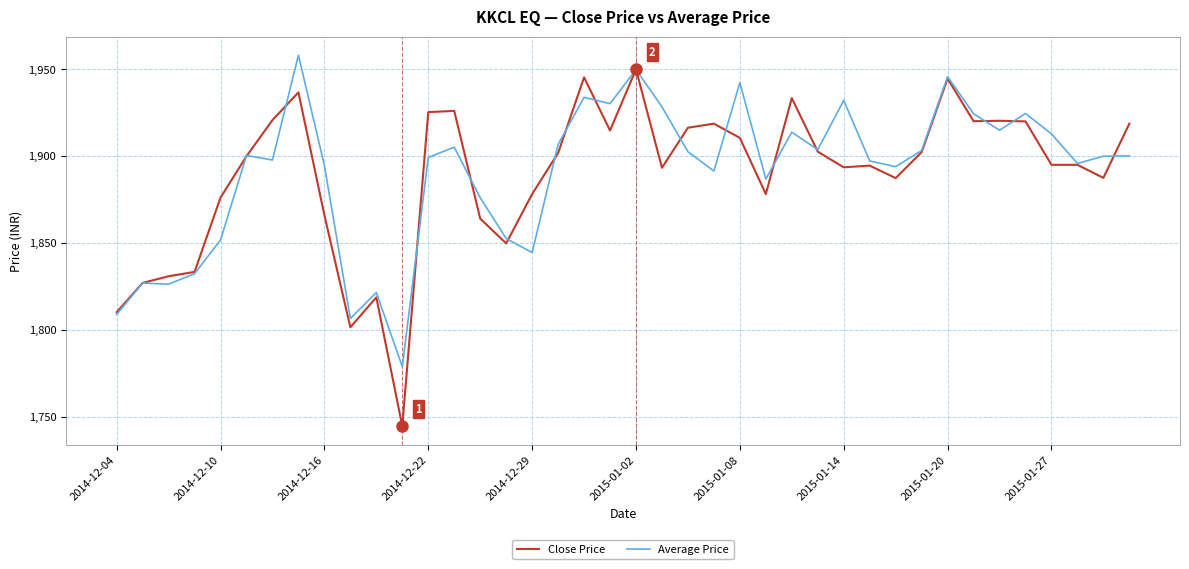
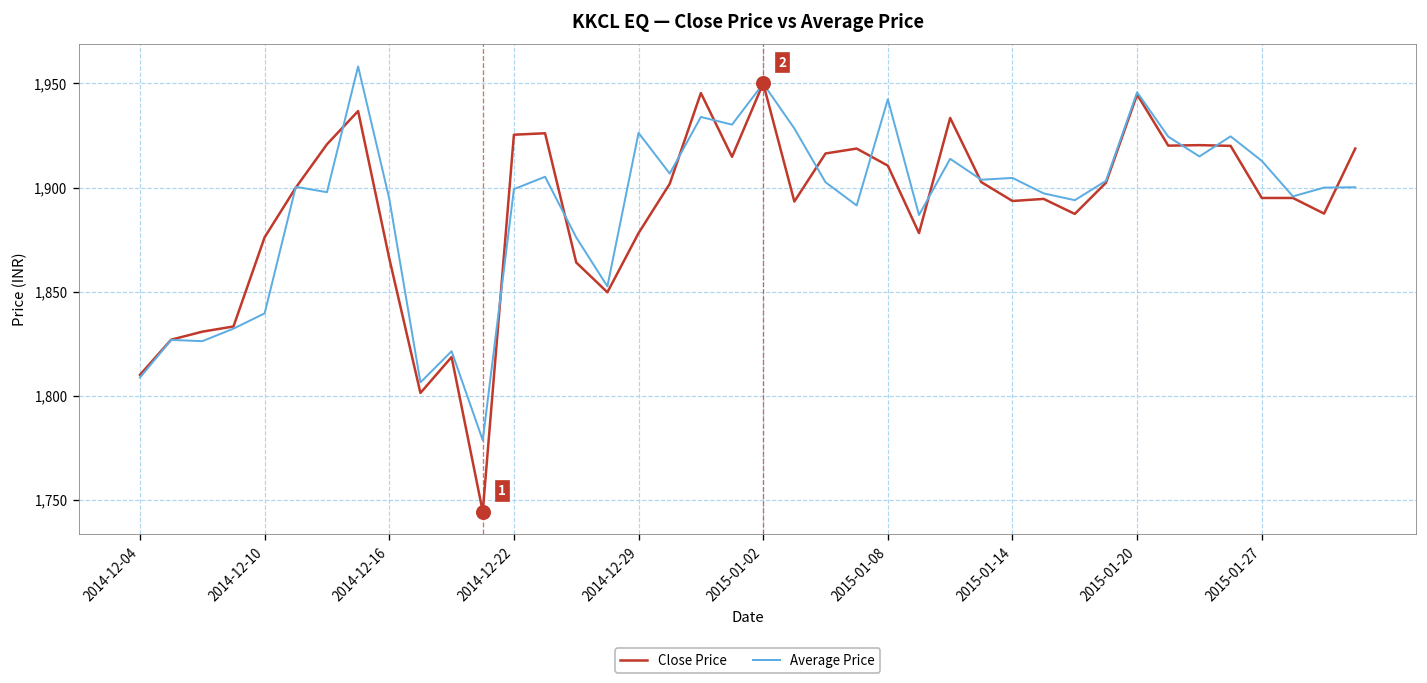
  {
    "Average Price": {
-     "2014-12-10": "1,852",
+     "2014-12-10": "1,840",
      "2014-12-16": "1,895",
      "2014-12-22": "1,899",
-     "2014-12-29": "1,844",
+     "2014-12-29": "1,926",
      "2015-01-08": "1,942",
-     "2015-01-14": "1,932",
+     "2015-01-14": "1,905",
      "2015-01-27": "1,913"
    }
  }
